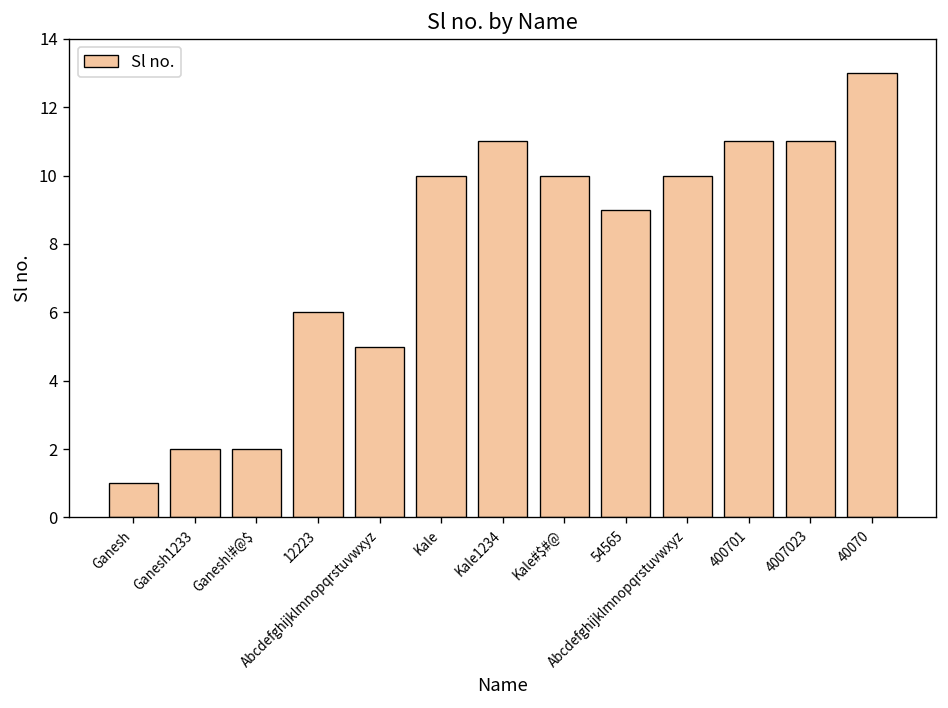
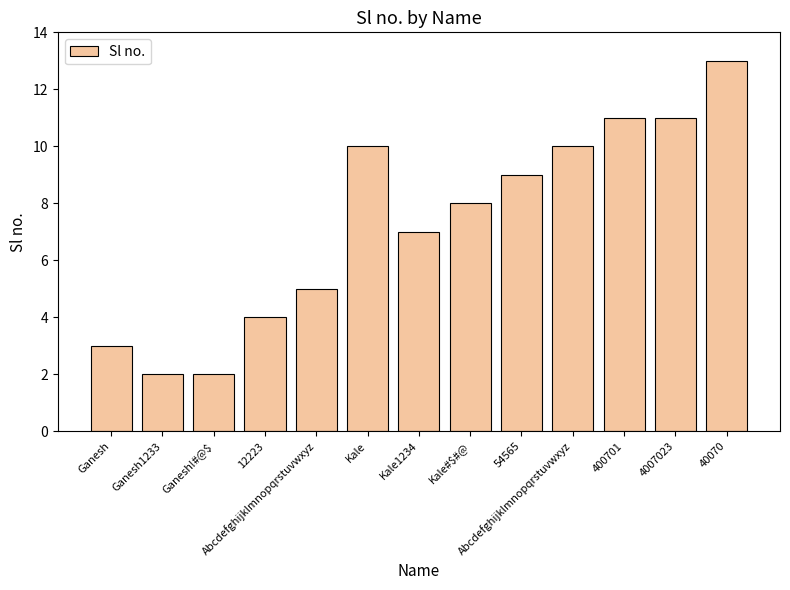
  {
-   "Ganesh": 1,
+   "Ganesh": 3,
    "Ganesh1233": 2,
    "Ganesh!#@$": 2,
-   "12223": 6,
+   "12223": 4,
    "Kale": 10,
-   "Kale1234": 11,
-   "Kale#$#@": 10,
+   "Kale1234": 7,
+   "Kale#$#@": 8,
    "54565": 9,
    "400701": 11,
    "4007023": 11,
    "40070": 13
  }
